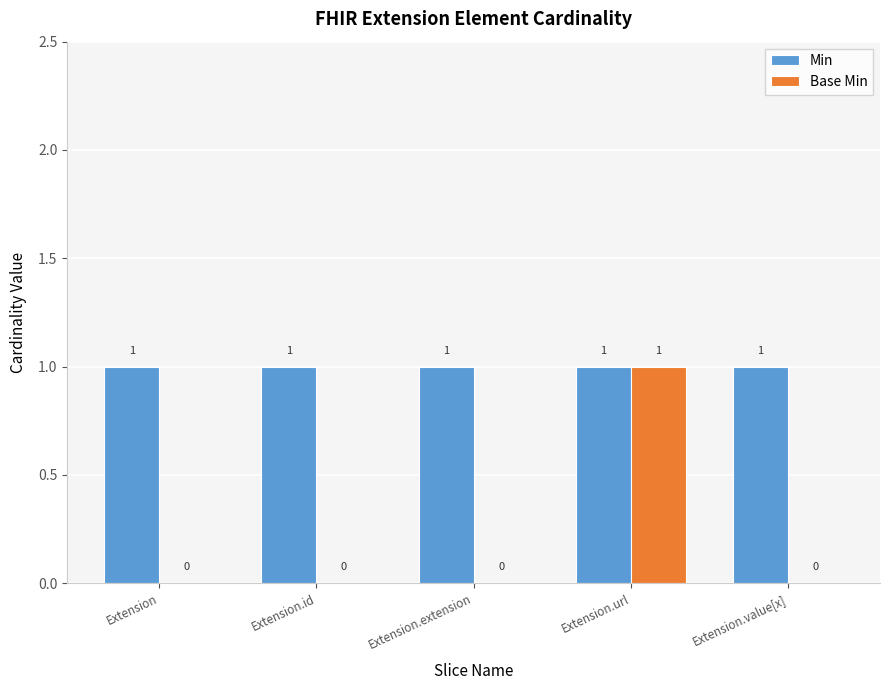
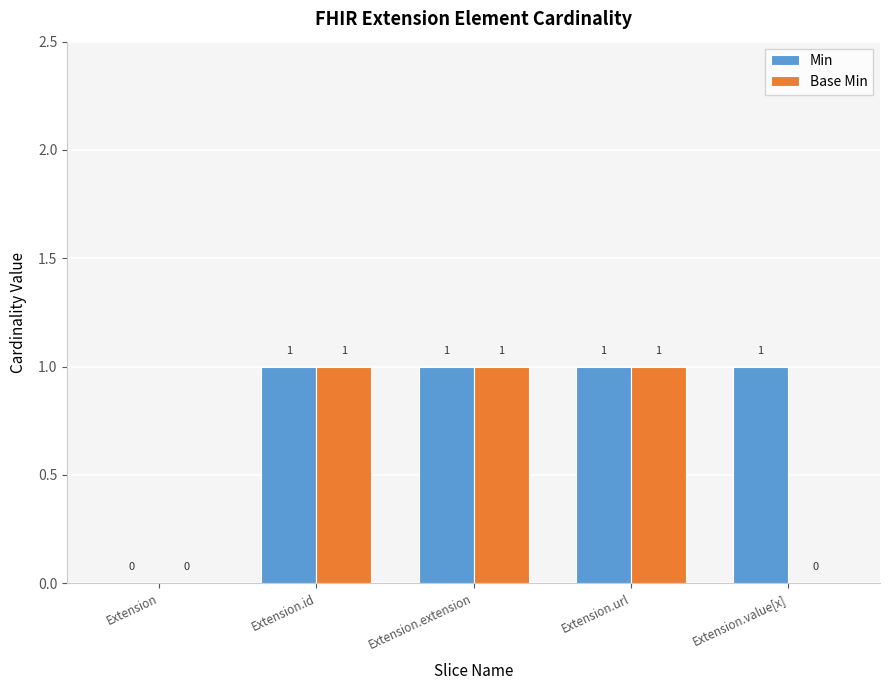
  {
    "Min": {
-     "Extension": 1,
+     "Extension": 0,
      "Extension.id": 1,
      "Extension.extension": 1,
      "Extension.url": 1,
      "Extension.value[x]": 1
    },
    "Base Min": {
      "Extension": 0,
-     "Extension.id": 0,
-     "Extension.extension": 0,
+     "Extension.id": 1,
+     "Extension.extension": 1,
      "Extension.url": 1,
      "Extension.value[x]": 0
    }
  }
